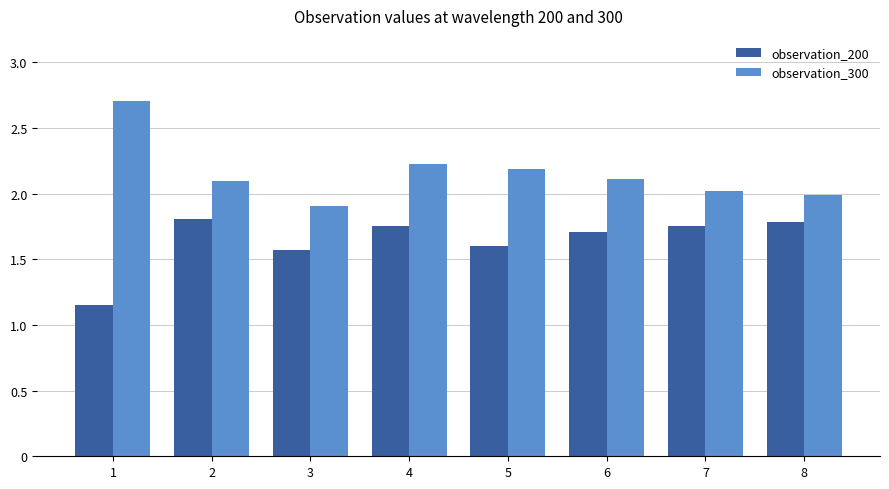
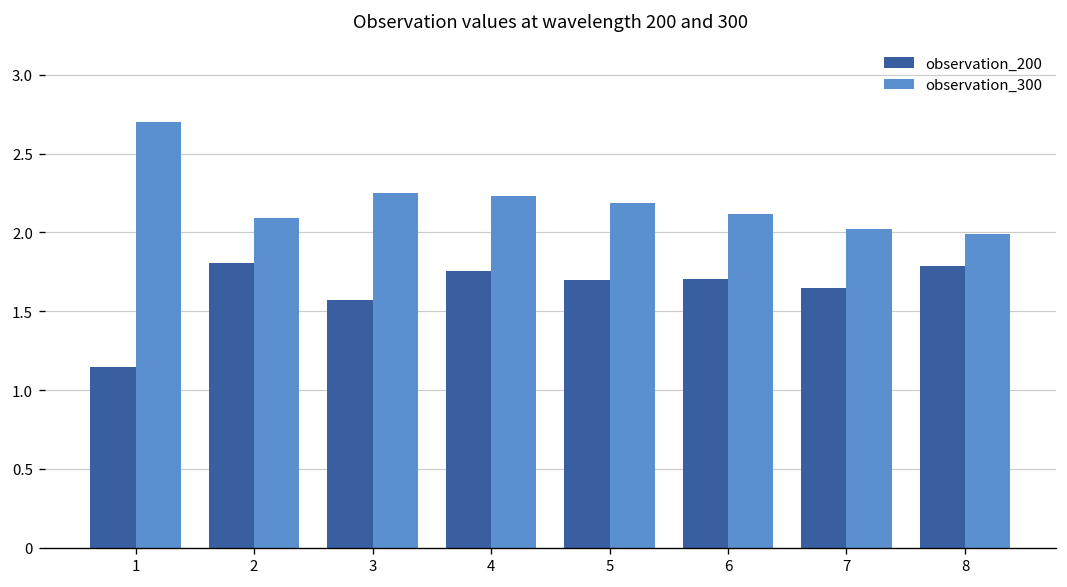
  {
    "observation_200": {
      "1": 1.15,
      "2": 1.81,
      "3": 1.57,
      "4": 1.76,
-     "5": 1.60,
+     "5": 1.70,
      "6": 1.70,
-     "7": 1.75,
+     "7": 1.65,
      "8": 1.79
    },
    "observation_300": {
      "1": 2.70,
      "2": 2.09,
-     "3": 1.90,
+     "3": 2.25,
      "4": 2.23,
      "5": 2.19,
      "6": 2.11,
      "7": 2.02,
      "8": 1.99
    }
  }
